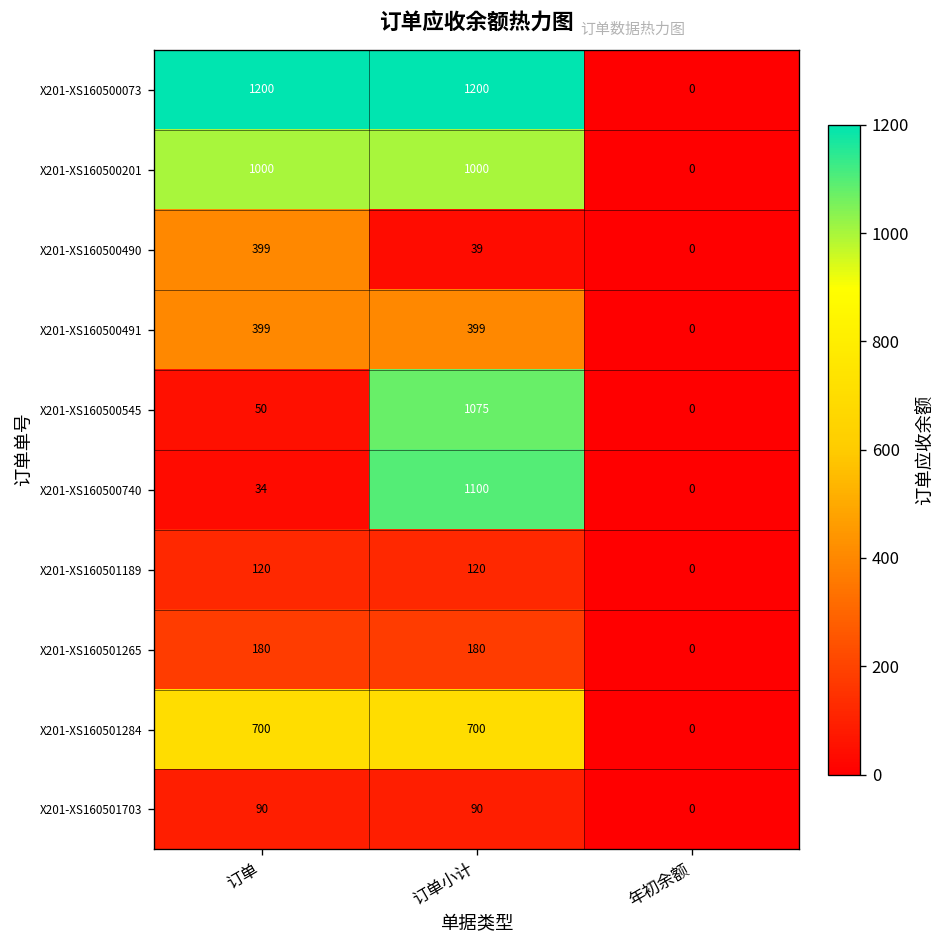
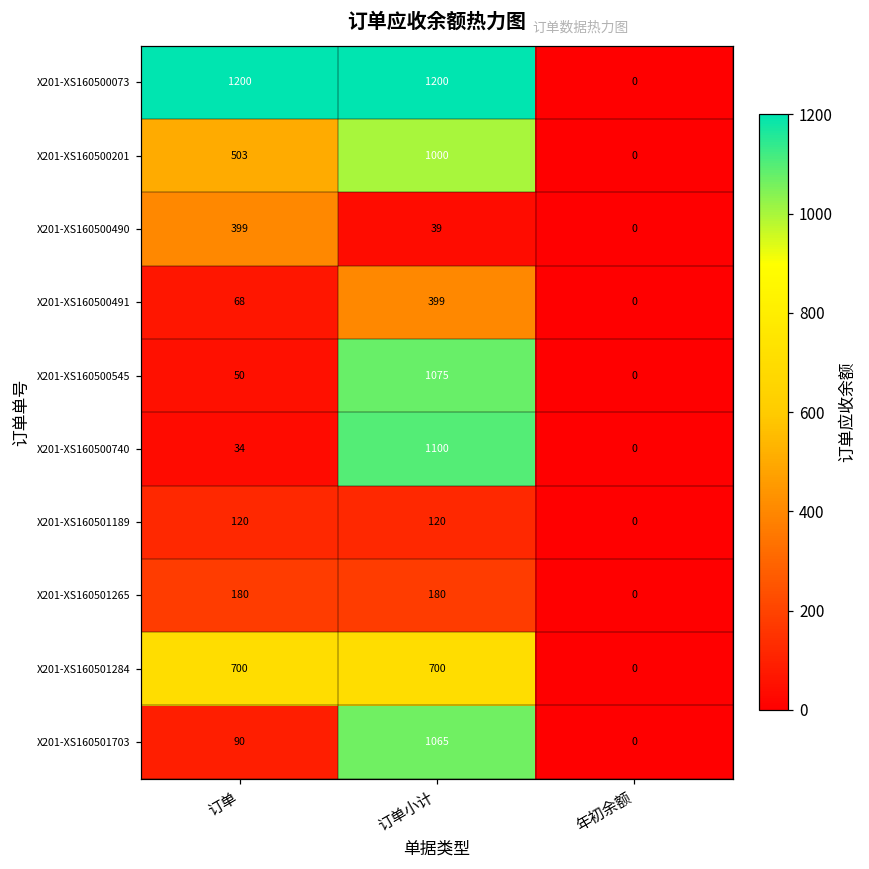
  {
    "X201-XS160500073": {
      "订单": 1200,
      "订单小计": 1200,
      "年初余额": 0
    },
    "X201-XS160500201": {
-     "订单": 1000,
+     "订单": 503,
      "订单小计": 1000,
      "年初余额": 0
    },
    "X201-XS160500490": {
      "订单": 399,
      "订单小计": 39,
      "年初余额": 0
    },
    "X201-XS160500491": {
-     "订单": 399,
+     "订单": 68,
      "订单小计": 399,
      "年初余额": 0
    },
    "X201-XS160500545": {
      "订单": 50,
      "订单小计": 1075,
      "年初余额": 0
    },
    "X201-XS160500740": {
      "订单": 34,
      "订单小计": 1100,
      "年初余额": 0
    },
    "X201-XS160501189": {
      "订单": 120,
      "订单小计": 120,
      "年初余额": 0
    },
    "X201-XS160501265": {
      "订单": 180,
      "订单小计": 180,
      "年初余额": 0
    },
    "X201-XS160501284": {
      "订单": 700,
      "订单小计": 700,
      "年初余额": 0
    },
    "X201-XS160501703": {
      "订单": 90,
-     "订单小计": 90,
+     "订单小计": 1065,
      "年初余额": 0
    }
  }
